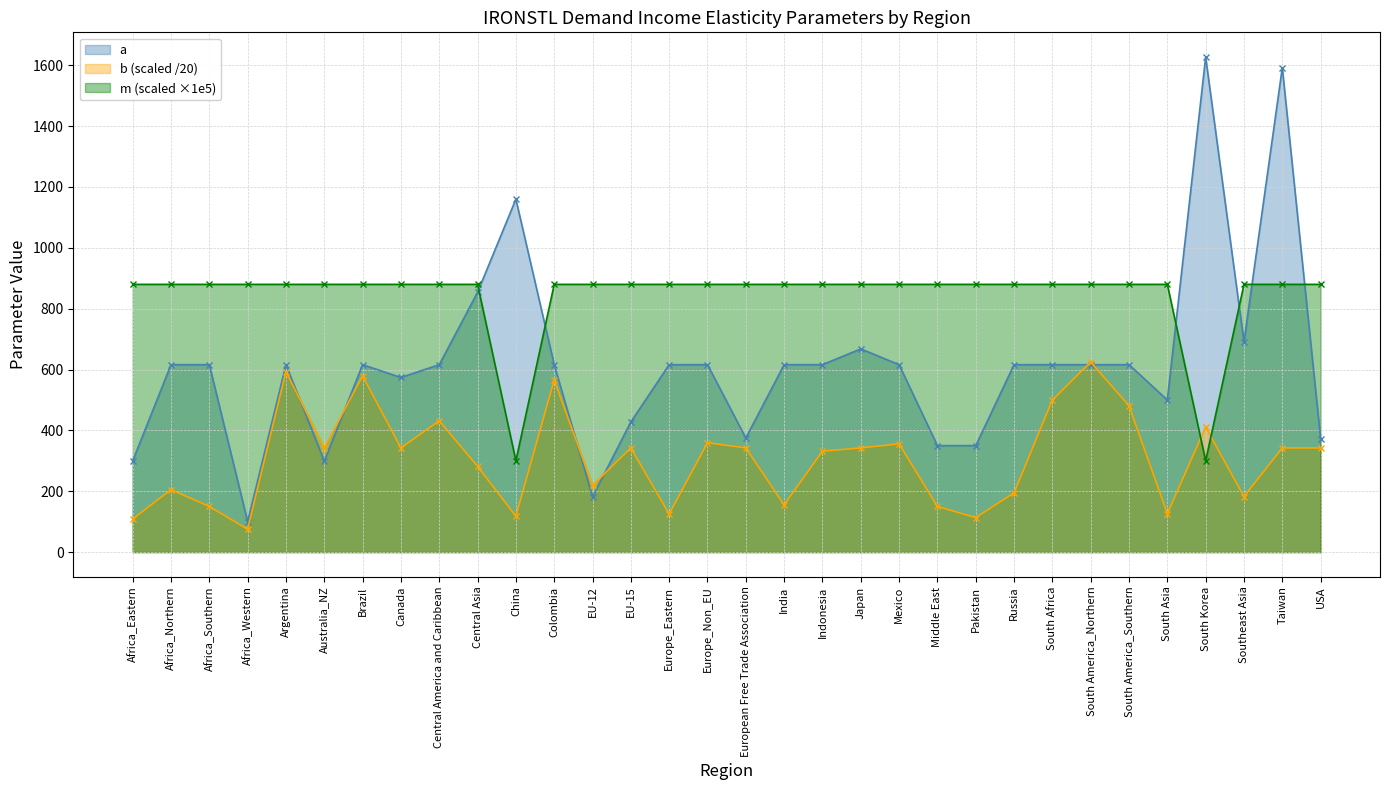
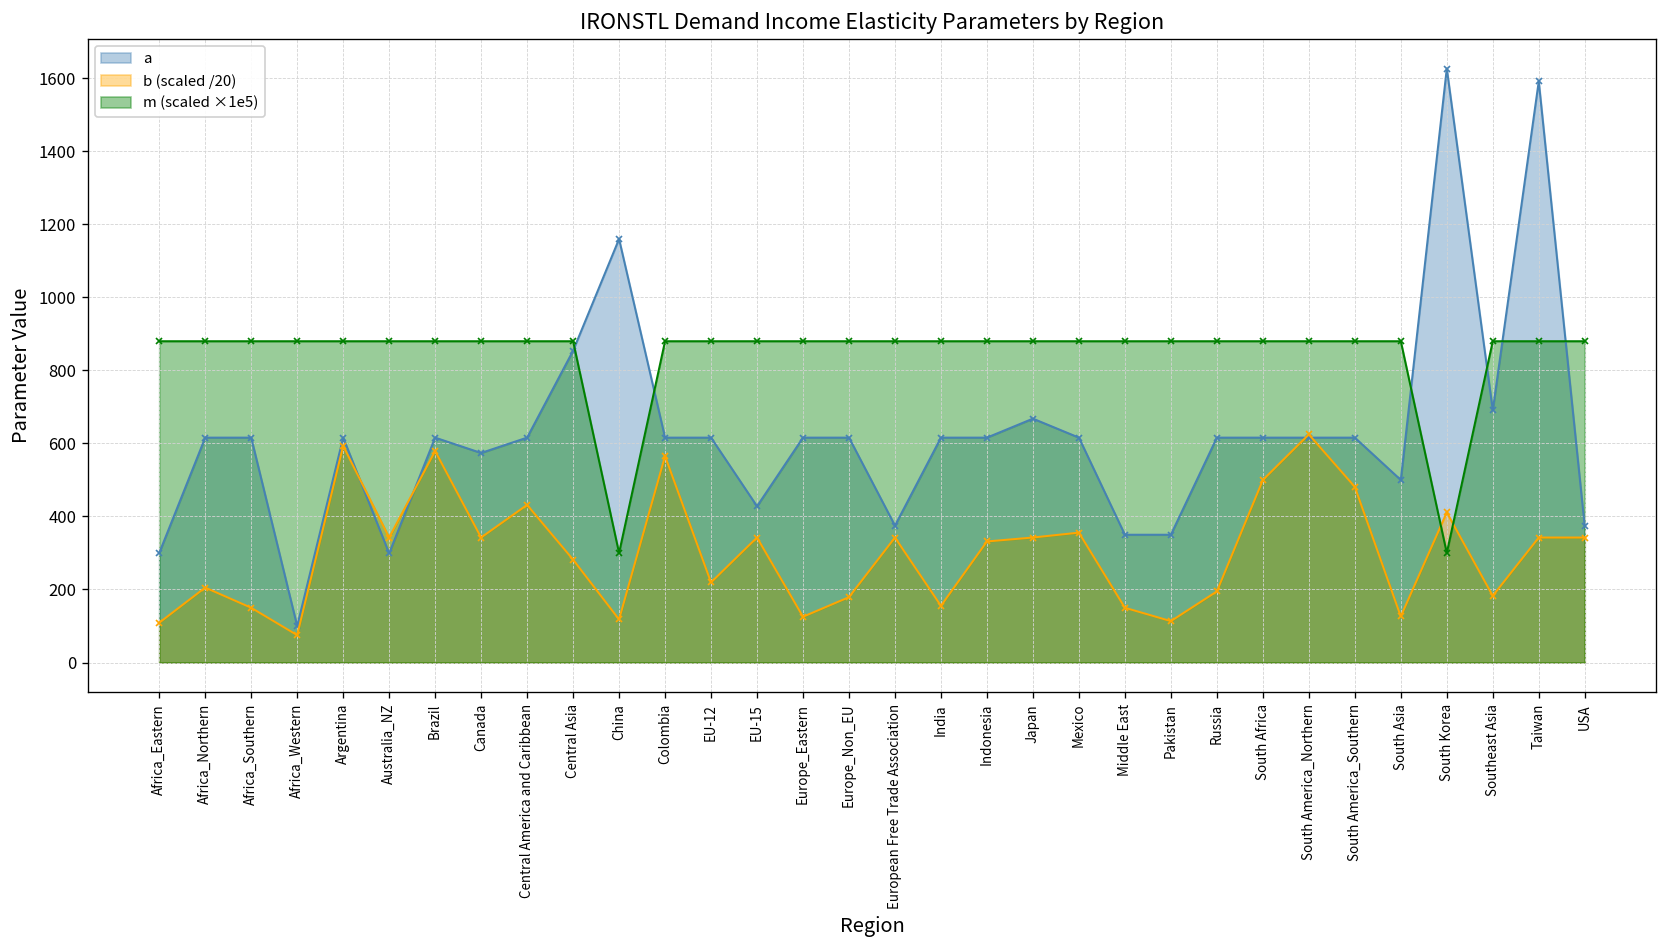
  {
    "a": {
      "Africa_Eastern": 300,
      "Africa_Northern": 620,
      "Africa_Southern": 620,
      "Africa_Western": 100,
      "Argentina": 620,
      "Australia_NZ": 300,
      "Brazil": 620,
      "Canada": 570,
      "Central America and Caribbean": 620,
      "Central Asia": 850,
      "China": 1160,
      "Colombia": 620,
-     "EU-12": 180,
+     "EU-12": 620,
      "EU-15": 430,
      "Europe_Eastern": 620,
      "Europe_Non_EU": 620,
      "European Free Trade Association": 380,
      "India": 620,
      "Indonesia": 620,
      "Japan": 670,
      "Mexico": 620,
      "Middle East": 350,
      "Pakistan": 350,
      "Russia": 620,
      "South Africa": 620,
      "South America_Northern": 620,
      "South America_Southern": 620,
      "South Asia": 500,
      "South Korea": 1630,
      "Southeast Asia": 690,
      "Taiwan": 1590,
      "USA": 370
    },
    "b (scaled /20)": {
      "Africa_Eastern": 110,
      "Africa_Northern": 210,
      "Africa_Southern": 150,
      "Africa_Western": 80,
      "Argentina": 590,
      "Australia_NZ": 340,
      "Brazil": 580,
      "Canada": 340,
      "Central America and Caribbean": 430,
      "Central Asia": 280,
      "China": 120,
      "Colombia": 570,
      "EU-12": 220,
      "EU-15": 340,
      "Europe_Eastern": 130,
-     "Europe_Non_EU": 360,
+     "Europe_Non_EU": 180,
      "European Free Trade Association": 340,
      "India": 160,
      "Indonesia": 330,
      "Japan": 340,
      "Mexico": 360,
      "Middle East": 150,
      "Pakistan": 110,
      "Russia": 190,
      "South Africa": 500,
      "South America_Northern": 620,
      "South America_Southern": 480,
      "South Asia": 130,
      "South Korea": 410,
      "Southeast Asia": 180,
      "Taiwan": 340,
      "USA": 340
    },
    "m (scaled ×1e5)": {
      "Africa_Eastern": 880,
      "Africa_Northern": 880,
      "Africa_Southern": 880,
      "Africa_Western": 880,
      "Argentina": 880,
      "Australia_NZ": 880,
      "Brazil": 880,
      "Canada": 880,
      "Central America and Caribbean": 880,
      "Central Asia": 880,
      "China": 300,
      "Colombia": 880,
      "EU-12": 880,
      "EU-15": 880,
      "Europe_Eastern": 880,
      "Europe_Non_EU": 880,
      "European Free Trade Association": 880,
      "India": 880,
      "Indonesia": 880,
      "Japan": 880,
      "Mexico": 880,
      "Middle East": 880,
      "Pakistan": 880,
      "Russia": 880,
      "South Africa": 880,
      "South America_Northern": 880,
      "South America_Southern": 880,
      "South Asia": 880,
      "South Korea": 300,
      "Southeast Asia": 880,
      "Taiwan": 880,
      "USA": 880
    }
  }
